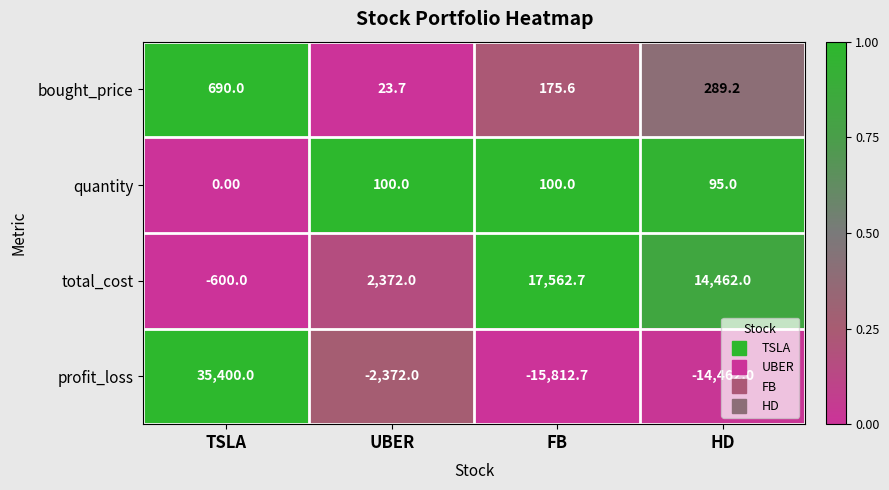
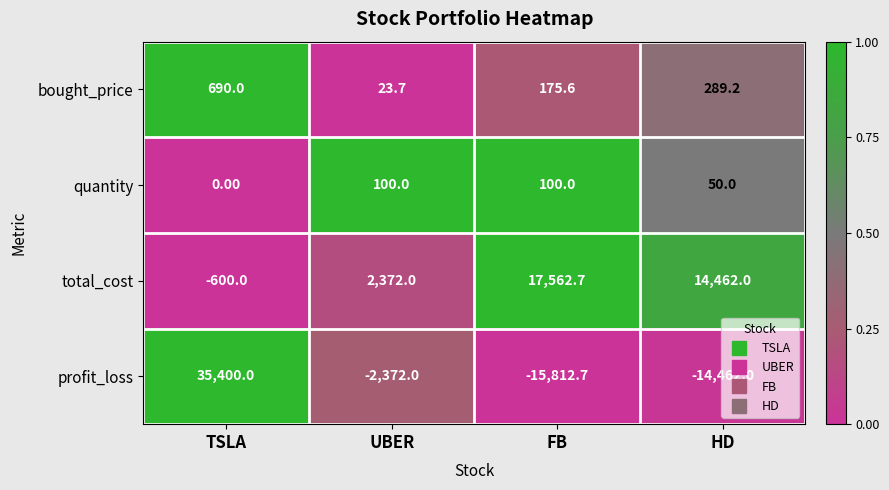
  {
    "bought_price": {
      "TSLA": "690.0",
      "UBER": "23.7",
      "FB": "175.6",
      "HD": "289.2"
    },
    "quantity": {
      "TSLA": "0.00",
      "UBER": "100.0",
      "FB": "100.0",
-     "HD": "95.0"
+     "HD": "50.0"
    },
    "total_cost": {
      "TSLA": "-600.0",
      "UBER": "2,372.0",
      "FB": "17,562.7",
      "HD": "14,462.0"
    },
    "profit_loss": {
      "TSLA": "35,400.0",
      "UBER": "-2,372.0",
      "FB": "-15,812.7"
    }
  }
